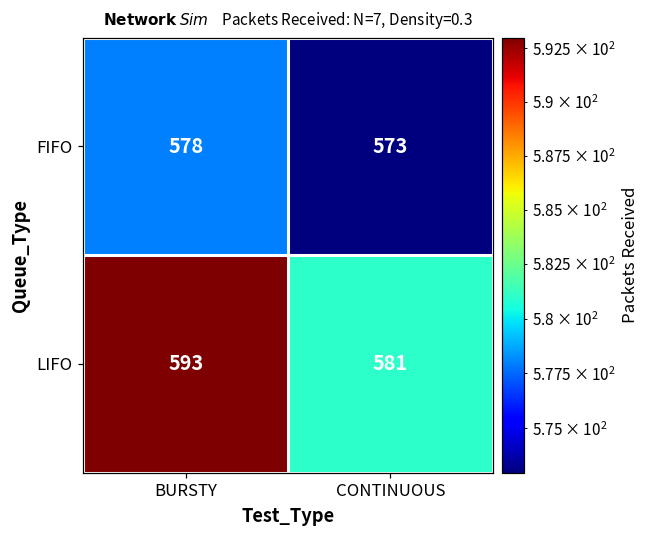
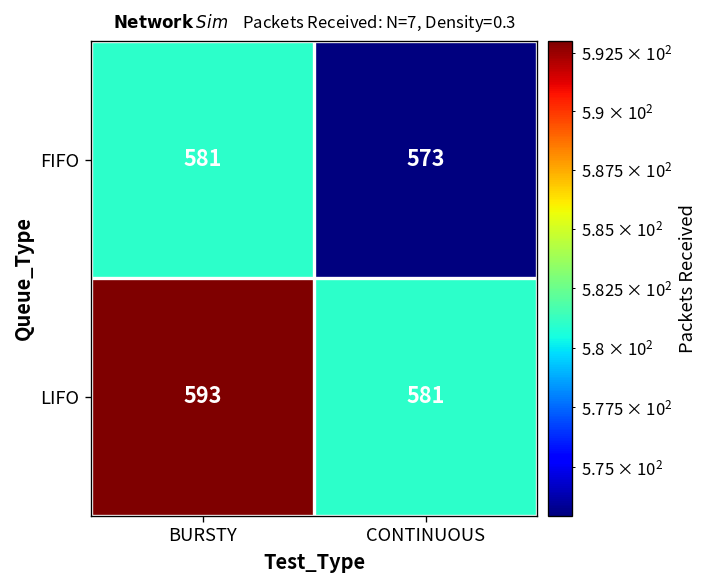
  {
    "FIFO": {
-     "BURSTY": 578,
+     "BURSTY": 581,
      "CONTINUOUS": 573
    },
    "LIFO": {
      "BURSTY": 593,
      "CONTINUOUS": 581
    }
  }
